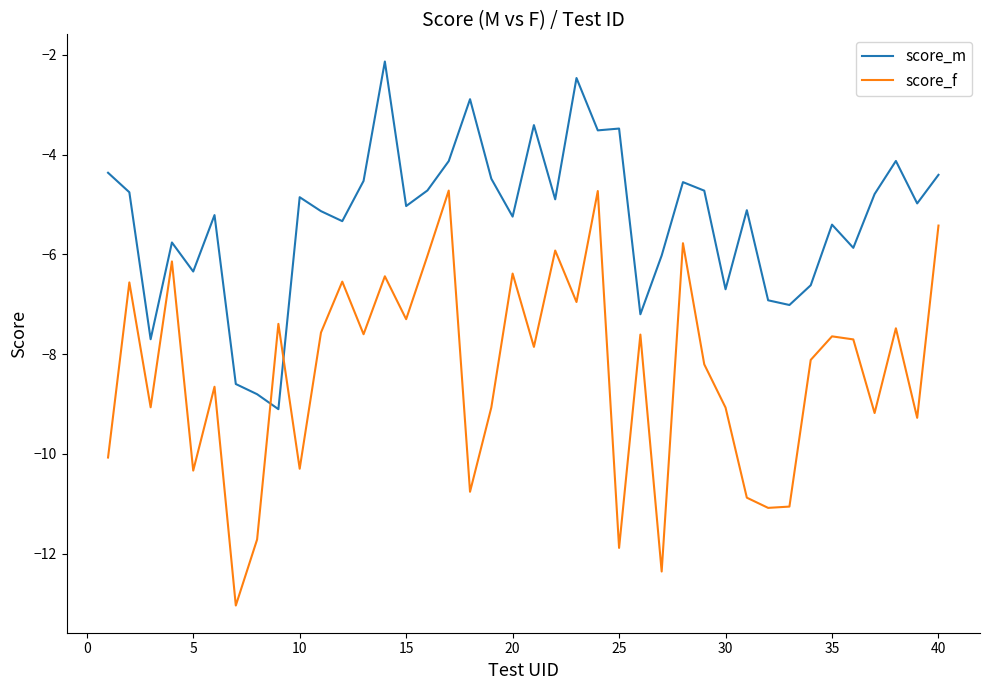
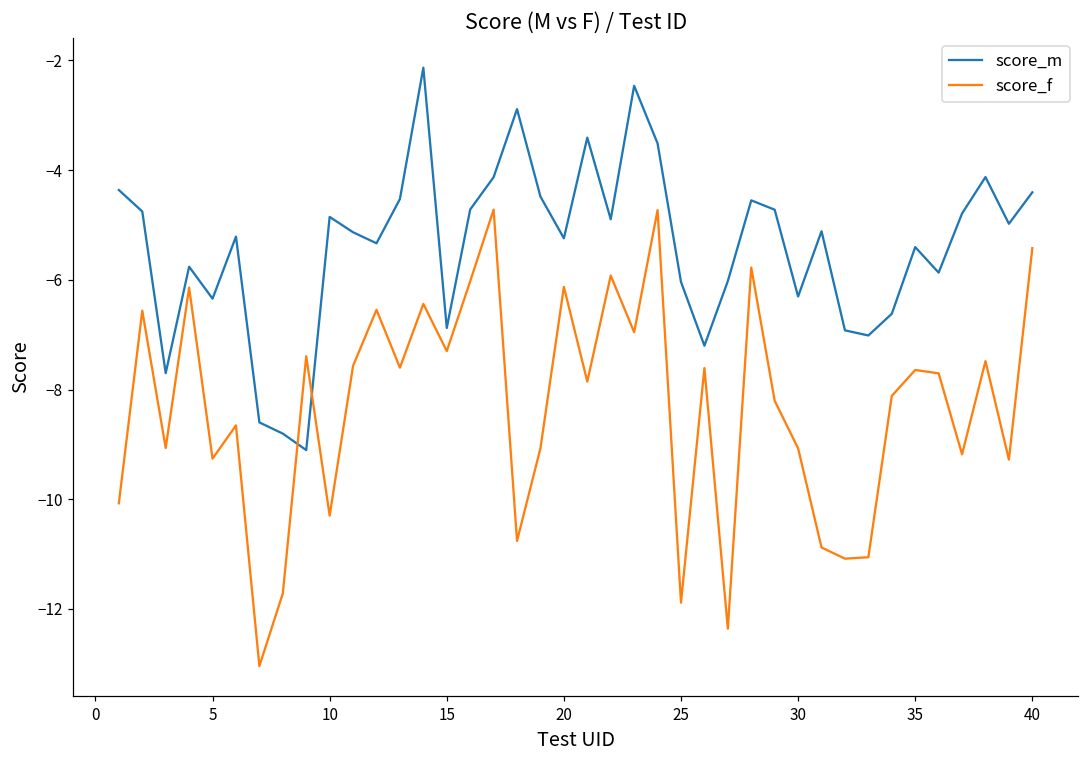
  {
    "score_m": {
      "5": -6.3,
      "10": -4.9,
-     "15": -5.0,
+     "15": -6.9,
      "20": -5.2,
-     "25": -3.5,
-     "30": -6.7,
+     "25": -6.0,
+     "30": -6.3,
      "35": -5.4,
      "40": -4.4
    },
    "score_f": {
-     "5": -10.3,
+     "5": -9.3,
      "10": -10.3,
      "15": -7.3,
-     "20": -6.4,
+     "20": -6.1,
      "25": -11.9,
      "30": -9.1,
      "35": -7.6,
      "40": -5.4
    }
  }
